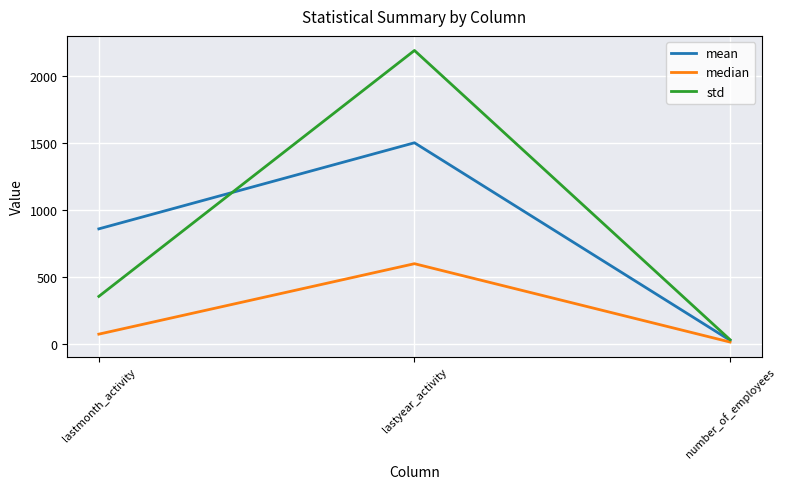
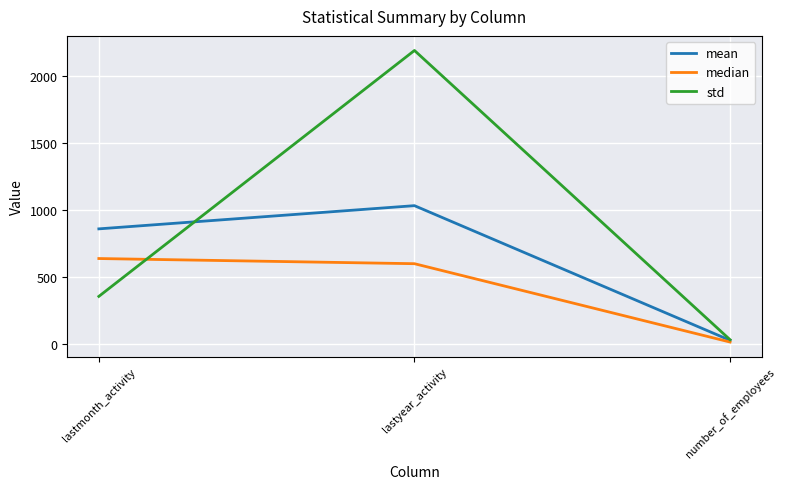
  {
    "mean": {
      "lastmonth_activity": 860,
-     "lastyear_activity": 1500
+     "lastyear_activity": 1030
    },
    "median": {
-     "lastmonth_activity": 70,
+     "lastmonth_activity": 640,
      "lastyear_activity": 600
    },
    "std": {
      "lastmonth_activity": 360,
      "lastyear_activity": 2190
    }
  }
